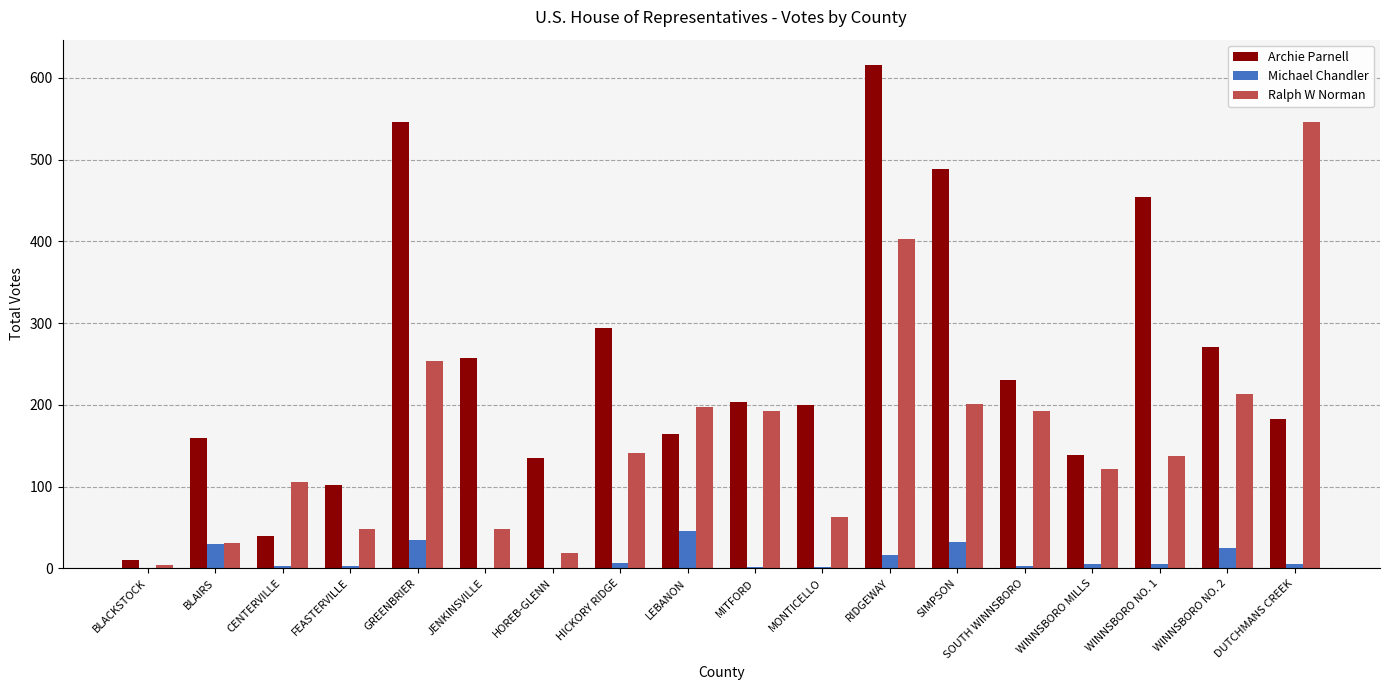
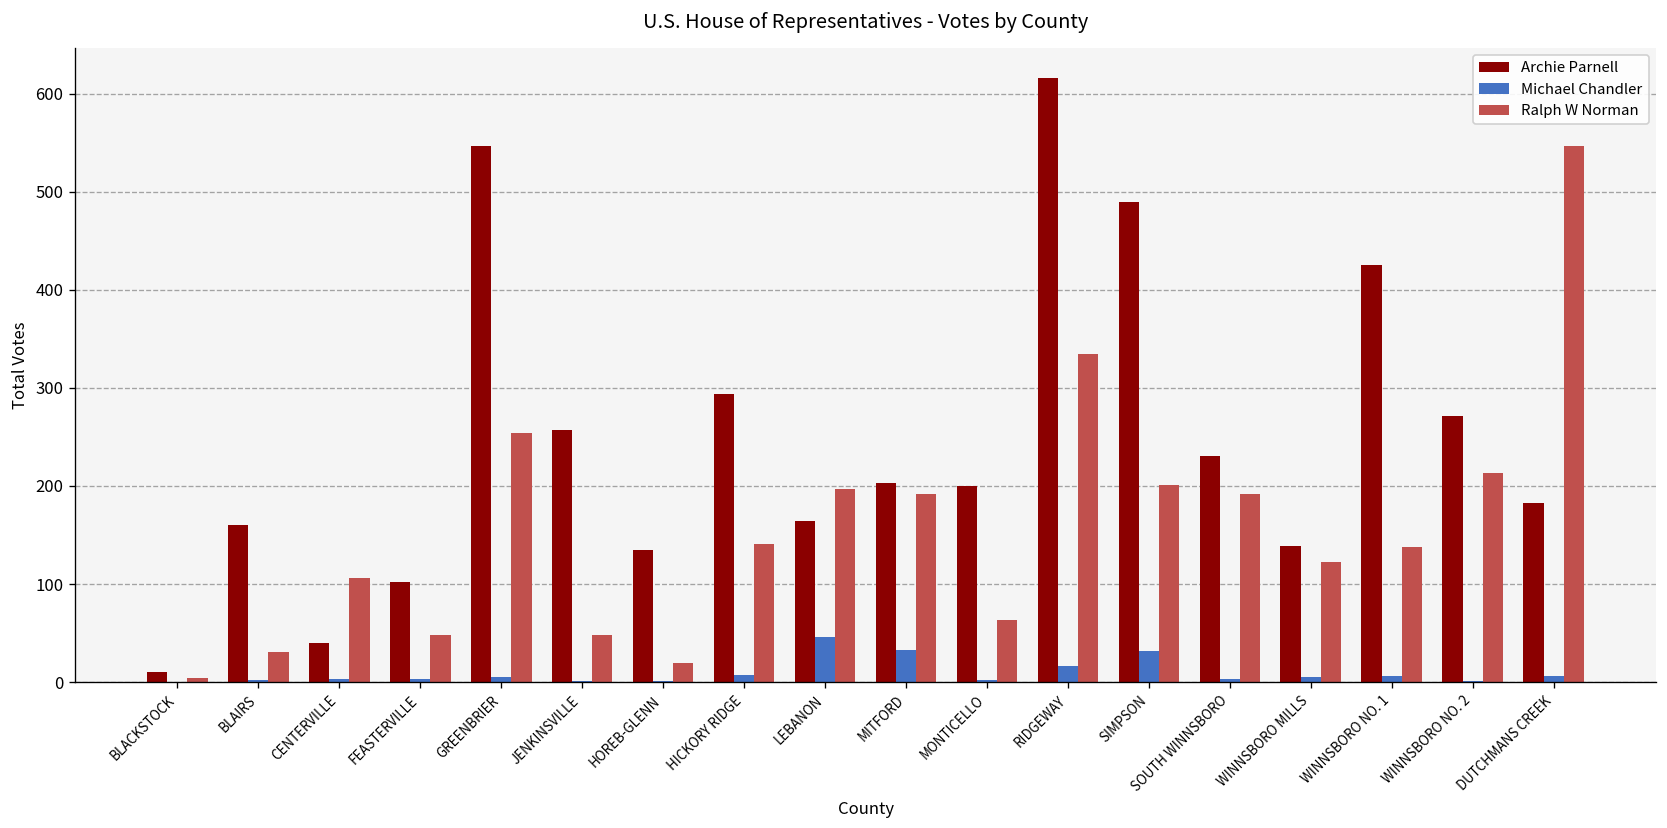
  {
    "Archie Parnell": {
      "BLACKSTOCK": 10,
      "BLAIRS": 160,
      "CENTERVILLE": 40,
      "FEASTERVILLE": 100,
      "GREENBRIER": 550,
      "JENKINSVILLE": 260,
      "HOREB-GLENN": 140,
      "HICKORY RIDGE": 290,
      "LEBANON": 160,
      "MITFORD": 200,
      "MONTICELLO": 200,
      "RIDGEWAY": 620,
      "SIMPSON": 490,
      "SOUTH WINNSBORO": 230,
      "WINNSBORO MILLS": 140,
-     "WINNSBORO NO. 1": 450,
+     "WINNSBORO NO. 1": 430,
      "WINNSBORO NO. 2": 270,
      "DUTCHMANS CREEK": 180
    },
    "Michael Chandler": {
      "BLACKSTOCK": 0,
-     "BLAIRS": 30,
-     "GREENBRIER": 40,
+     "BLAIRS": 0,
+     "GREENBRIER": 10,
      "HICKORY RIDGE": 10,
      "LEBANON": 50,
-     "MITFORD": 0,
+     "MITFORD": 30,
      "RIDGEWAY": 20,
      "SIMPSON": 30,
      "WINNSBORO MILLS": 10,
      "WINNSBORO NO. 1": 10,
-     "WINNSBORO NO. 2": 30,
+     "WINNSBORO NO. 2": 0,
      "DUTCHMANS CREEK": 10
    },
    "Ralph W Norman": {
      "BLACKSTOCK": 0,
      "BLAIRS": 30,
      "CENTERVILLE": 110,
      "FEASTERVILLE": 50,
      "GREENBRIER": 250,
      "JENKINSVILLE": 50,
      "HOREB-GLENN": 20,
      "HICKORY RIDGE": 140,
      "LEBANON": 200,
      "MITFORD": 190,
      "MONTICELLO": 60,
-     "RIDGEWAY": 400,
+     "RIDGEWAY": 330,
      "SIMPSON": 200,
      "SOUTH WINNSBORO": 190,
      "WINNSBORO MILLS": 120,
      "WINNSBORO NO. 1": 140,
      "WINNSBORO NO. 2": 210,
      "DUTCHMANS CREEK": 550
    }
  }
